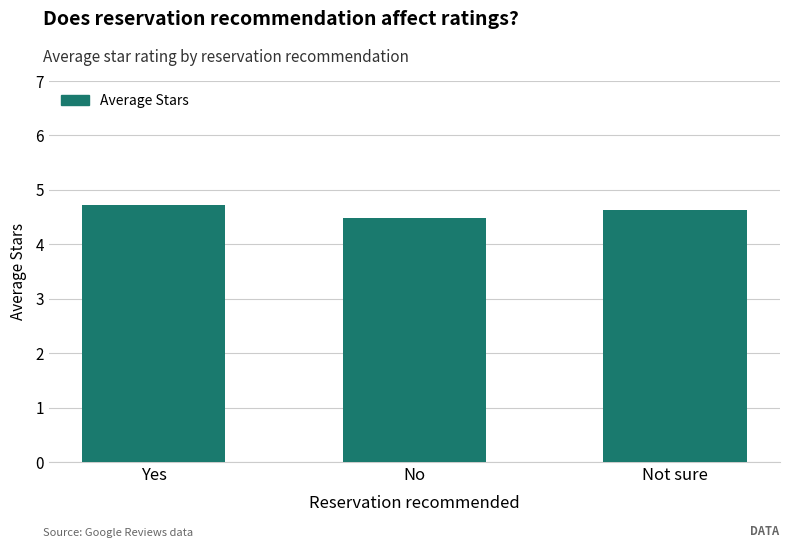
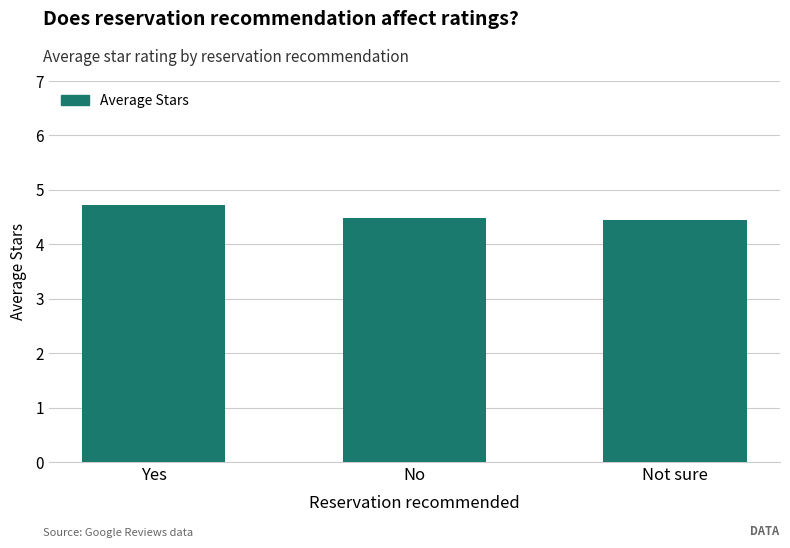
  {
    "Yes": 4.7,
    "No": 4.5,
-   "Not sure": 4.6
+   "Not sure": 4.5
  }
